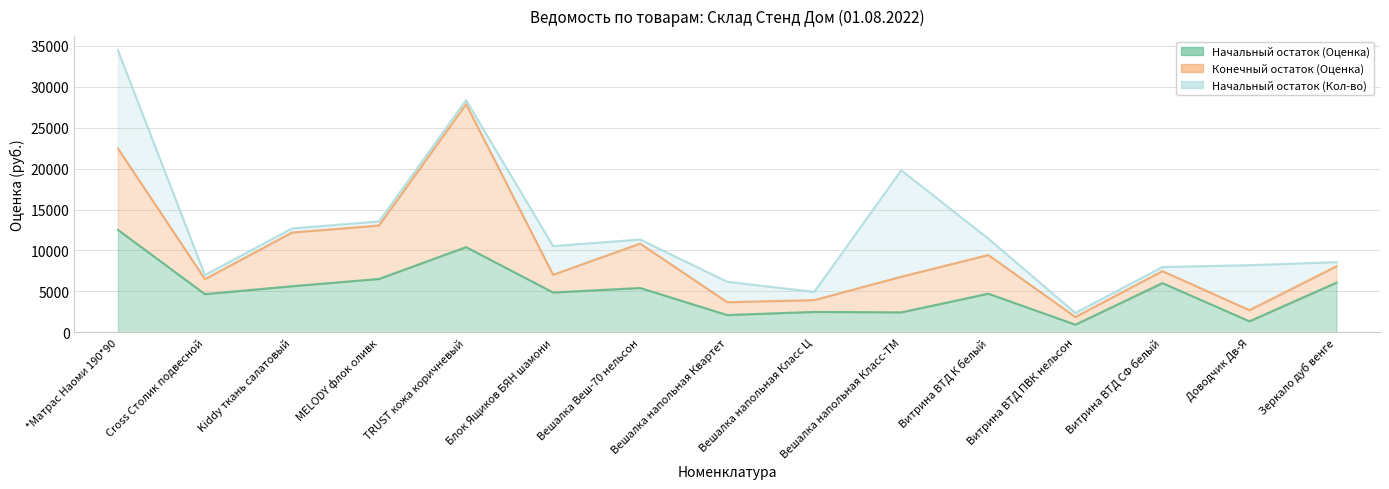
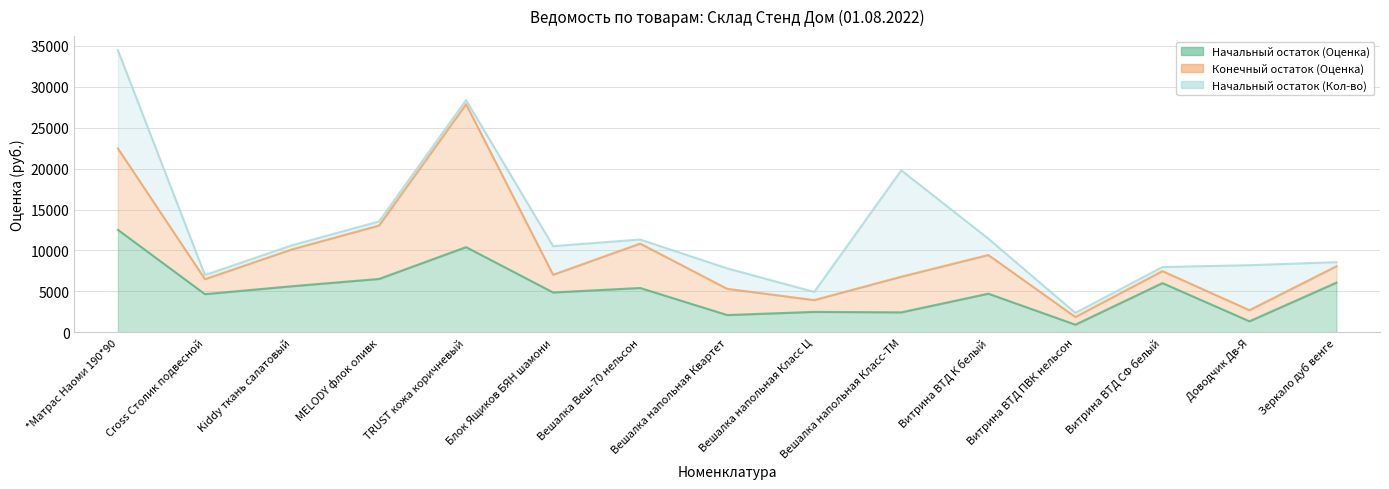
  {
    "Начальный остаток (Оценка)": {
      "*Матрас Наоми 190*90": 13000,
      "Cross Столик подвесной": 5000,
      "Kiddy ткань салатовый": 6000,
      "MELODY флок оливк": 7000,
      "TRUST кожа коричневый": 10000,
      "Блок Ящиков БЯН шамони": 5000,
      "Вешалка Веш-70 нельсон": 5000,
      "Вешалка напольная Квартет": 2000,
      "Вешалка напольная Класс Ц": 3000,
      "Вешалка напольная Класс-ТМ": 2000,
      "Витрина ВТД К белый": 5000,
      "Витрина ВТД ПВК нельсон": 1000,
      "Витрина ВТД СФ белый": 6000,
      "Доводчик Дв-Я": 1000,
      "Зеркало дуб венге": 6000
    },
    "Конечный остаток (Оценка)": {
      "*Матрас Наоми 190*90": 10000,
      "Cross Столик подвесной": 2000,
-     "Kiddy ткань салатовый": 7000,
+     "Kiddy ткань салатовый": 5000,
      "MELODY флок оливк": 7000,
      "TRUST кожа коричневый": 17000,
      "Блок Ящиков БЯН шамони": 2000,
      "Вешалка Веш-70 нельсон": 5000,
-     "Вешалка напольная Квартет": 2000,
+     "Вешалка напольная Квартет": 3000,
      "Вешалка напольная Класс Ц": 1000,
      "Вешалка напольная Класс-ТМ": 4000,
      "Витрина ВТД К белый": 5000,
      "Витрина ВТД ПВК нельсон": 1000,
      "Витрина ВТД СФ белый": 1000,
      "Доводчик Дв-Я": 1000,
      "Зеркало дуб венге": 2000
    },
    "Начальный остаток (Кол-во)": {
      "*Матрас Наоми 190*90": 12000,
      "Cross Столик подвесной": 1000,
      "Kiddy ткань салатовый": 1000,
      "MELODY флок оливк": 1000,
      "TRUST кожа коричневый": 1000,
      "Блок Ящиков БЯН шамони": 4000,
      "Вешалка Веш-70 нельсон": 1000,
      "Вешалка напольная Квартет": 3000,
      "Вешалка напольная Класс Ц": 1000,
      "Вешалка напольная Класс-ТМ": 13000,
      "Витрина ВТД К белый": 2000,
      "Витрина ВТД ПВК нельсон": 1000,
      "Витрина ВТД СФ белый": 1000,
      "Доводчик Дв-Я": 6000,
      "Зеркало дуб венге": 1000
    }
  }
